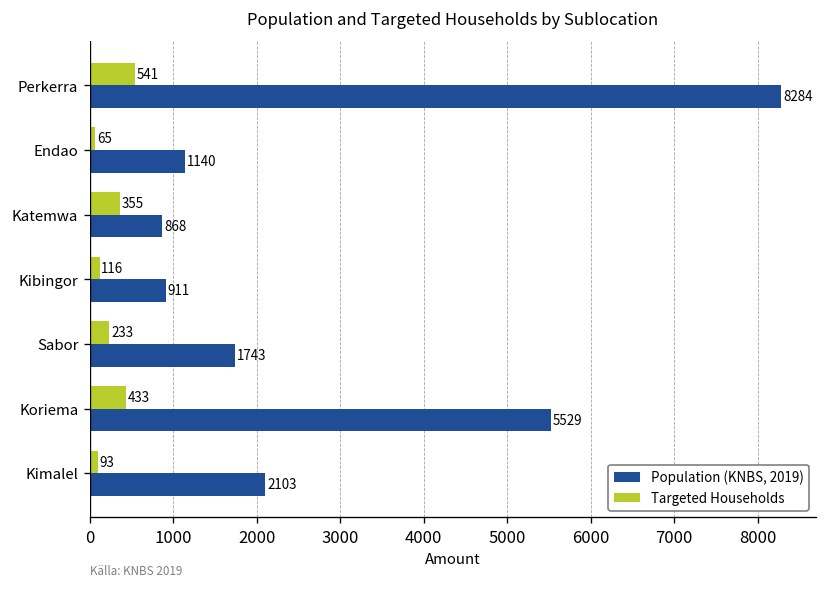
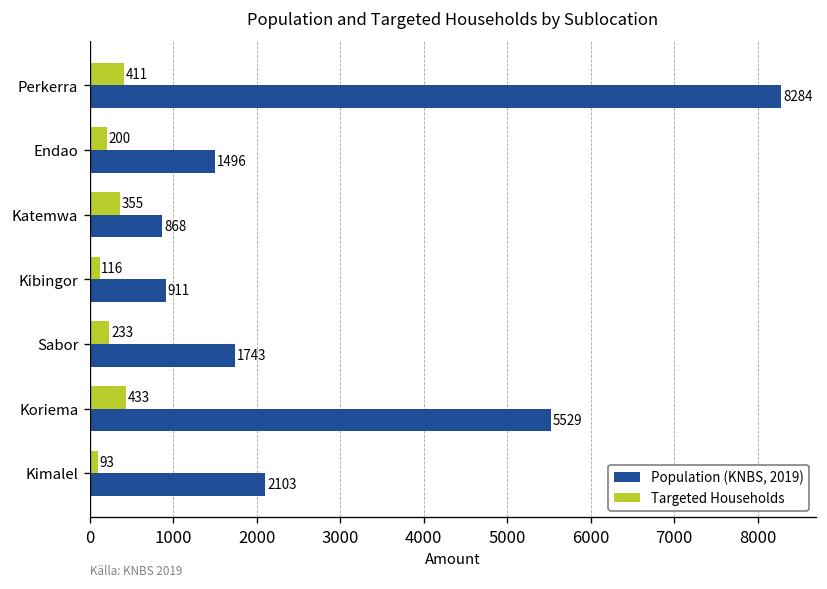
  {
    "Population (KNBS, 2019)": {
      "Perkerra": 8284,
-     "Endao": 1140,
+     "Endao": 1496,
      "Katemwa": 868,
      "Kibingor": 911,
      "Sabor": 1743,
      "Koriema": 5529,
      "Kimalel": 2103
    },
    "Targeted Households": {
-     "Perkerra": 541,
-     "Endao": 65,
+     "Perkerra": 411,
+     "Endao": 200,
      "Katemwa": 355,
      "Kibingor": 116,
      "Sabor": 233,
      "Koriema": 433,
      "Kimalel": 93
    }
  }
